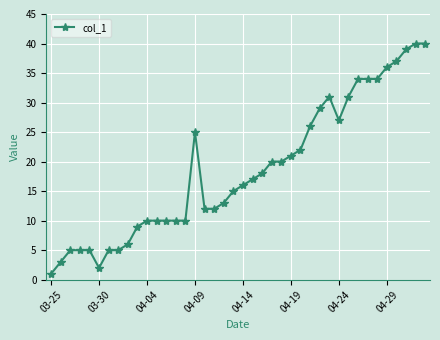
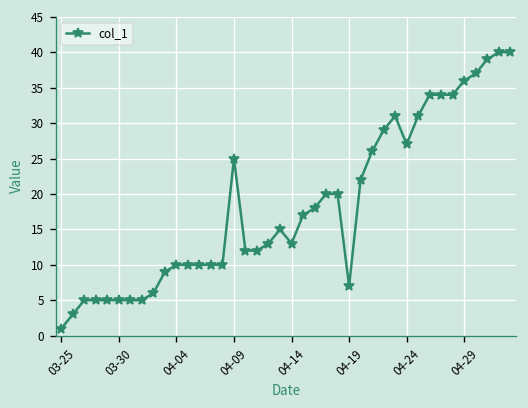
  {
    "03-25": 1,
-   "03-30": 2,
+   "03-30": 5,
    "04-04": 10,
    "04-09": 25,
-   "04-14": 16,
-   "04-19": 21,
+   "04-14": 13,
+   "04-19": 7,
    "04-24": 27,
    "04-29": 36
  }
